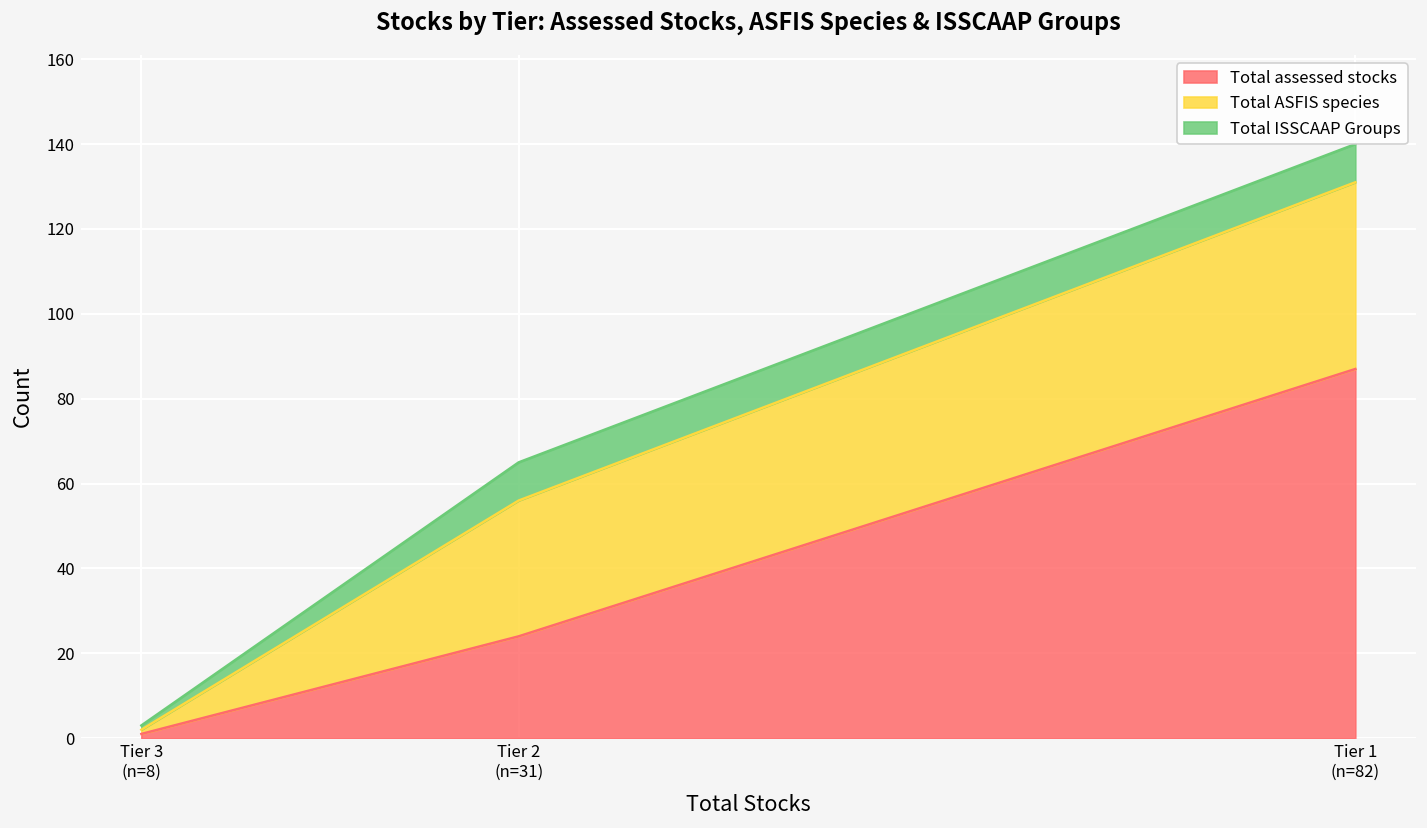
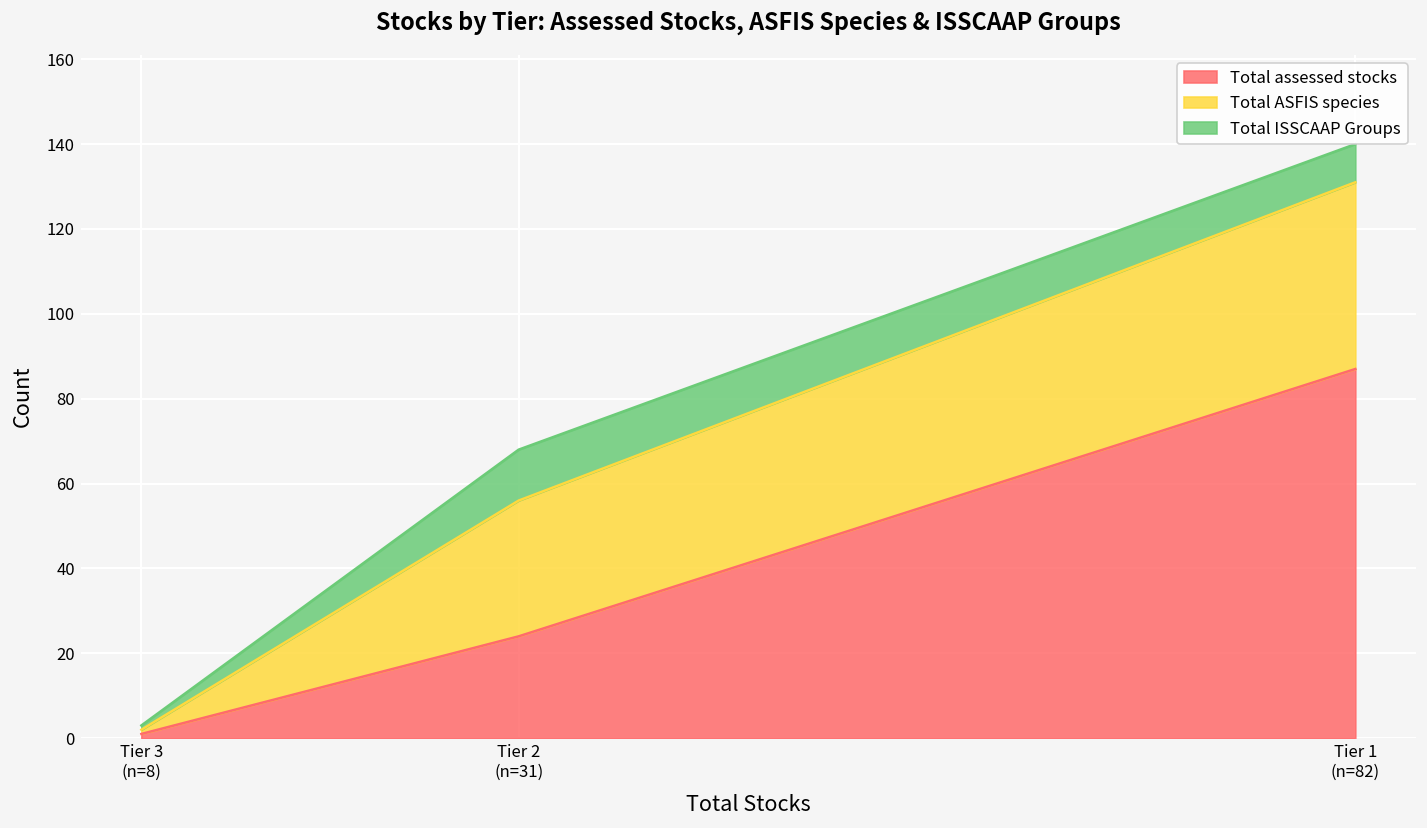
  {
    "Total assessed stocks": {
      "Tier 3 (n=8)": 1,
      "Tier 2 (n=31)": 24,
      "Tier 1 (n=82)": 87
    },
    "Total ASFIS species": {
      "Tier 3 (n=8)": 1,
      "Tier 2 (n=31)": 32,
      "Tier 1 (n=82)": 44
    },
    "Total ISSCAAP Groups": {
      "Tier 3 (n=8)": 1,
-     "Tier 2 (n=31)": 9,
+     "Tier 2 (n=31)": 12,
      "Tier 1 (n=82)": 9
    }
  }
